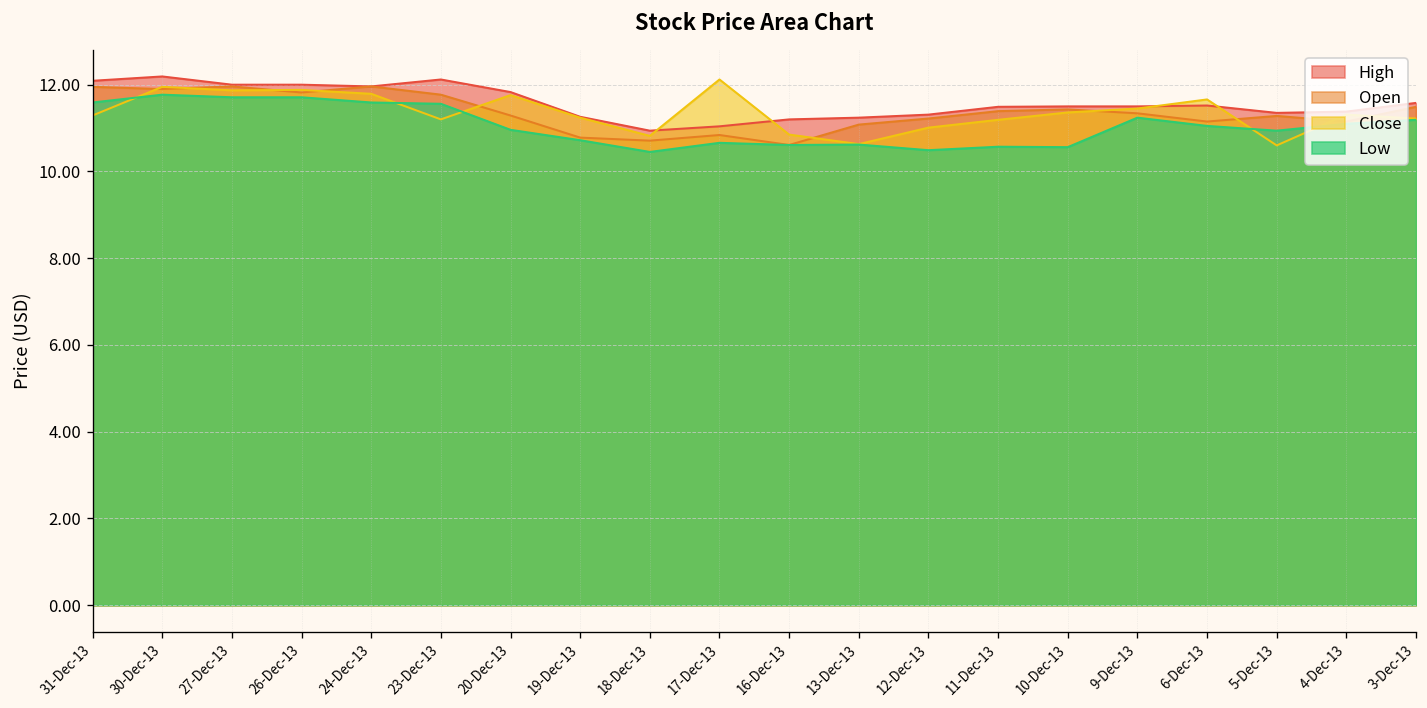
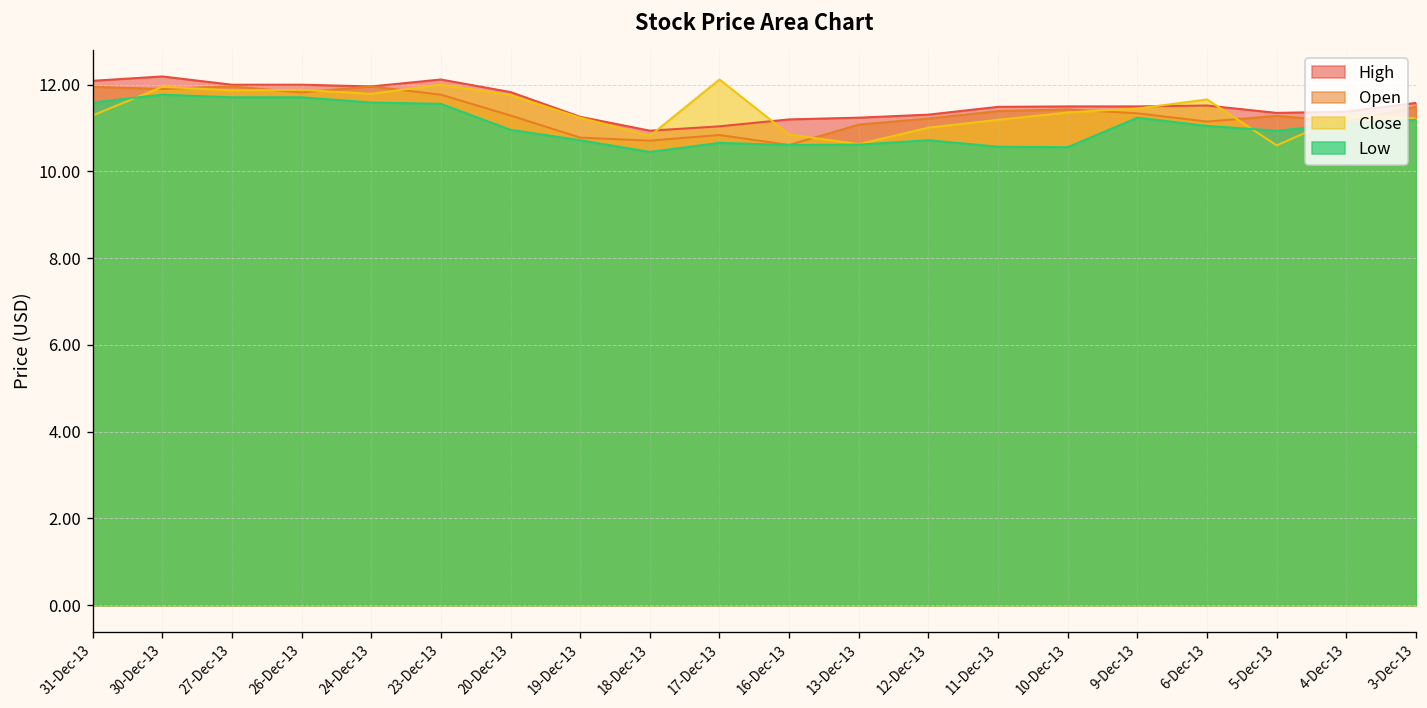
  {
    "Close": {
      "31-Dec-13": 11.3,
      "27-Dec-13": 11.9,
      "24-Dec-13": 11.8,
-     "23-Dec-13": 11.2,
+     "23-Dec-13": 12.0,
      "18-Dec-13": 10.8,
      "17-Dec-13": 12.1,
      "16-Dec-13": 10.9,
      "12-Dec-13": 11.0,
      "11-Dec-13": 11.2,
      "6-Dec-13": 11.7,
      "5-Dec-13": 10.6
    },
    "Low": {
      "31-Dec-13": 11.6,
      "30-Dec-13": 11.8,
      "27-Dec-13": 11.7,
      "26-Dec-13": 11.7,
      "24-Dec-13": 11.6,
      "23-Dec-13": 11.6,
      "20-Dec-13": 11.0,
      "18-Dec-13": 10.5,
      "17-Dec-13": 10.7,
-     "12-Dec-13": 10.5,
+     "12-Dec-13": 10.7,
      "11-Dec-13": 10.6,
      "10-Dec-13": 10.6,
      "9-Dec-13": 11.2,
      "6-Dec-13": 11.1,
      "5-Dec-13": 10.9
    }
  }
